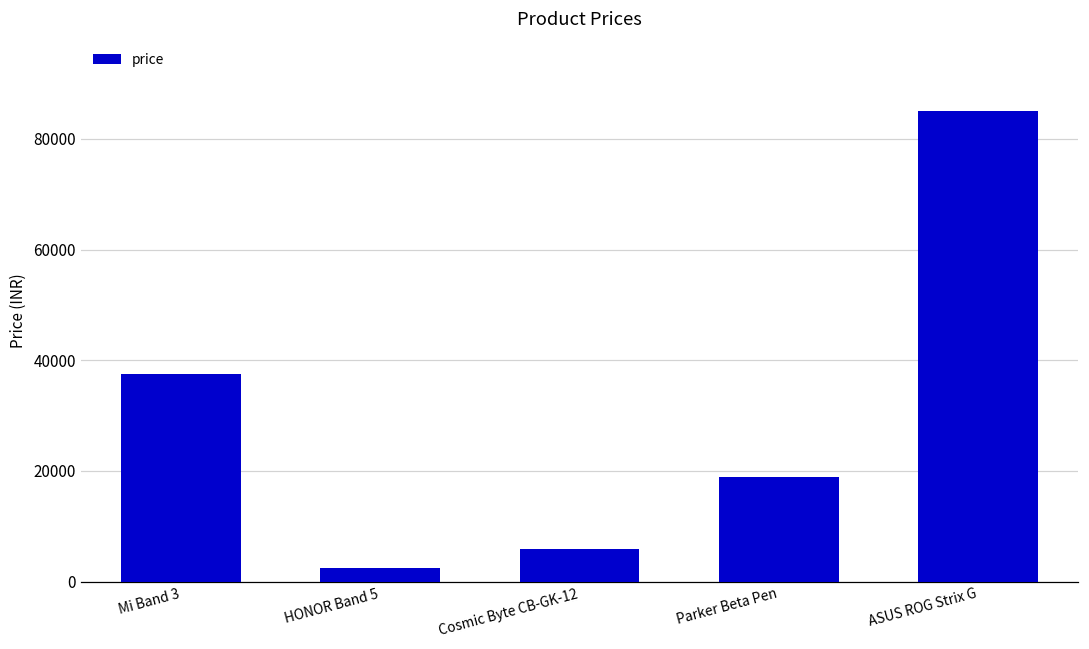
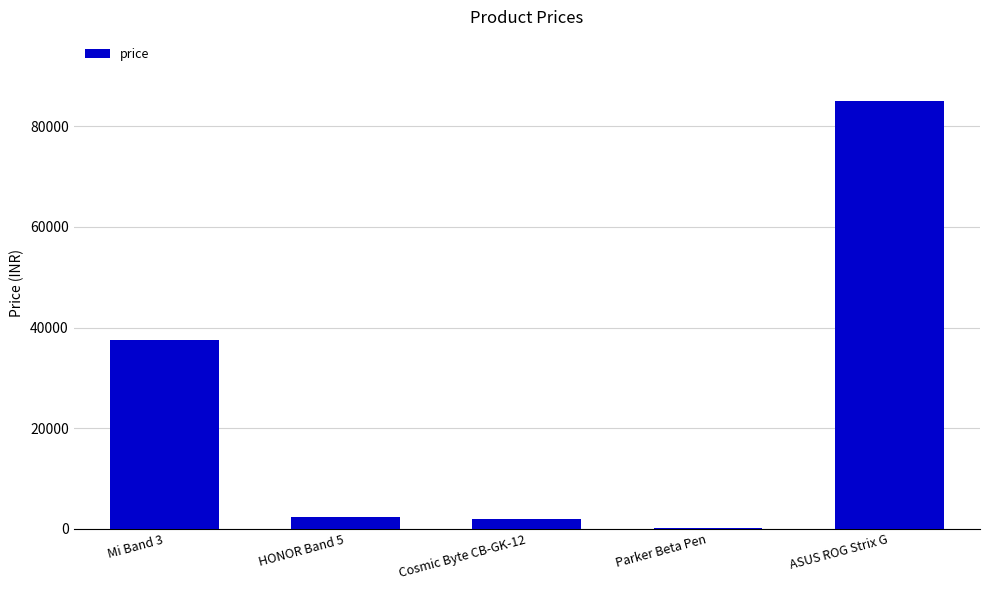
  {
    "Mi Band 3": 37000,
    "HONOR Band 5": 2000,
-   "Cosmic Byte CB-GK-12": 6000,
-   "Parker Beta Pen": 19000,
+   "Cosmic Byte CB-GK-12": 2000,
+   "Parker Beta Pen": 0,
    "ASUS ROG Strix G": 85000
  }
